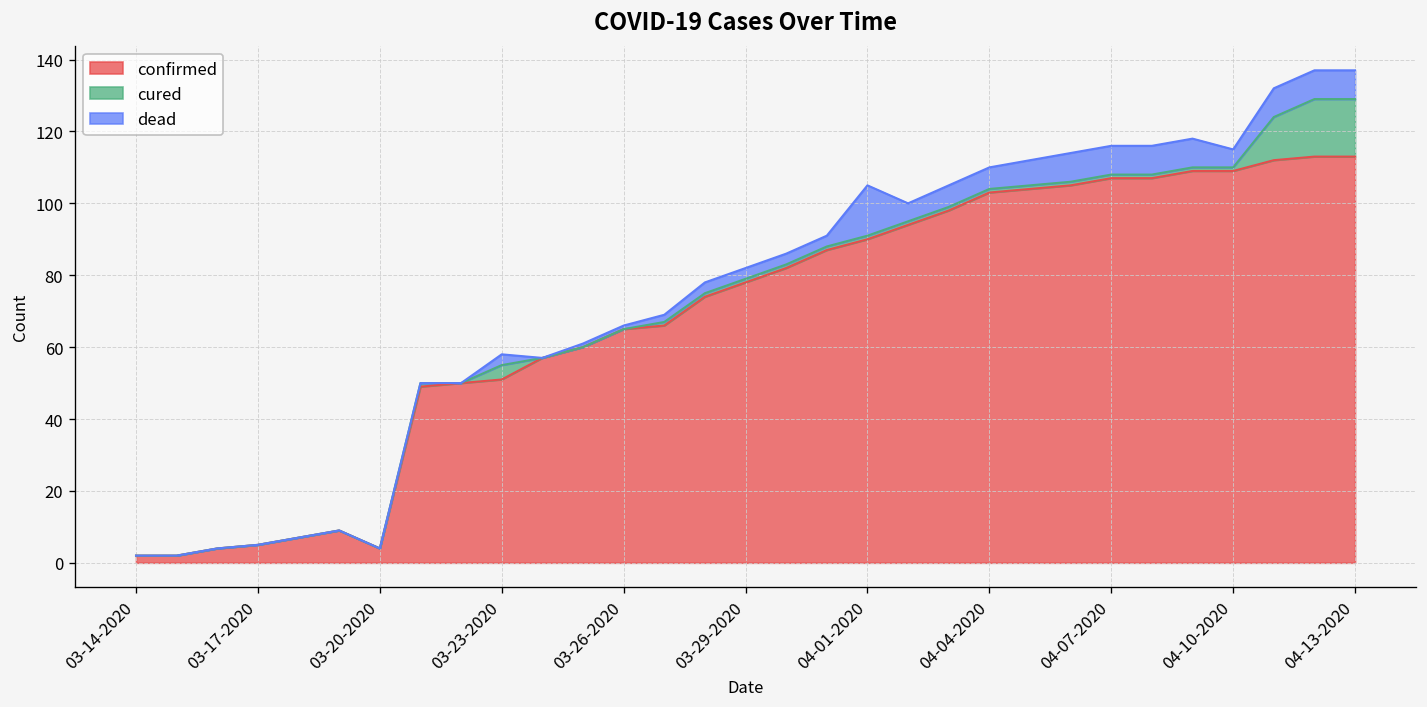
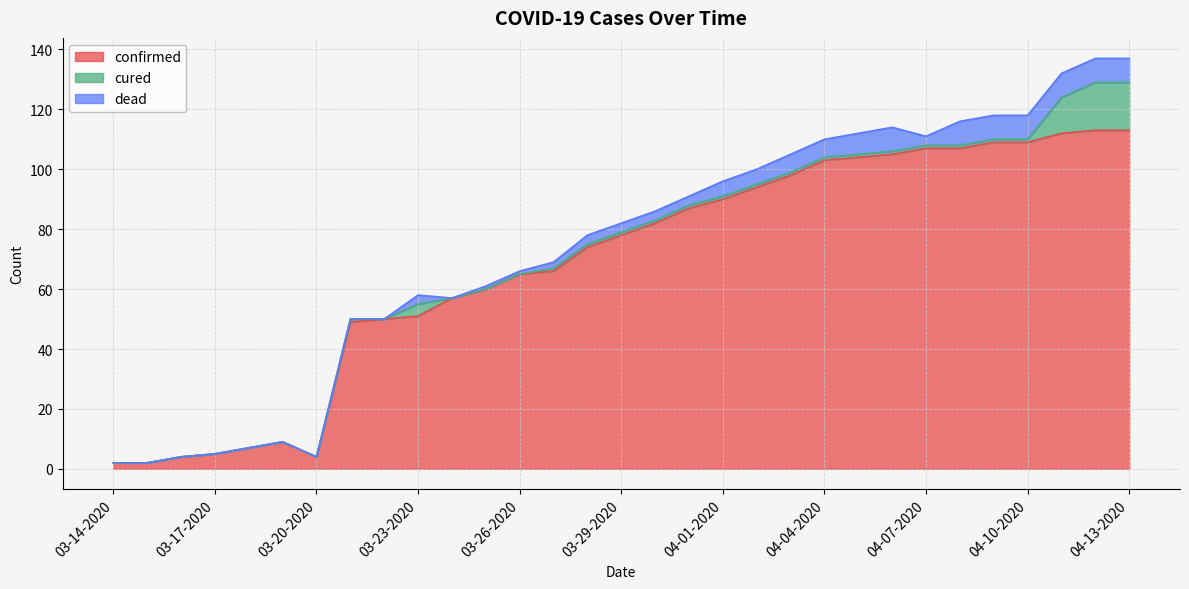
  {
    "confirmed": {
      "03-23-2020": 51,
      "03-29-2020": 78,
      "04-01-2020": 90,
      "04-04-2020": 103,
      "04-07-2020": 107,
      "04-10-2020": 109,
      "04-13-2020": 113
    },
    "cured": {
      "03-23-2020": 4,
      "03-29-2020": 1,
      "04-01-2020": 1,
      "04-04-2020": 1,
      "04-07-2020": 1,
      "04-10-2020": 1,
      "04-13-2020": 16
    },
    "dead": {
      "03-23-2020": 3,
      "03-26-2020": 1,
      "03-29-2020": 3,
-     "04-01-2020": 14,
+     "04-01-2020": 5,
      "04-04-2020": 6,
-     "04-07-2020": 8,
-     "04-10-2020": 5,
+     "04-07-2020": 3,
+     "04-10-2020": 8,
      "04-13-2020": 8
    }
  }
